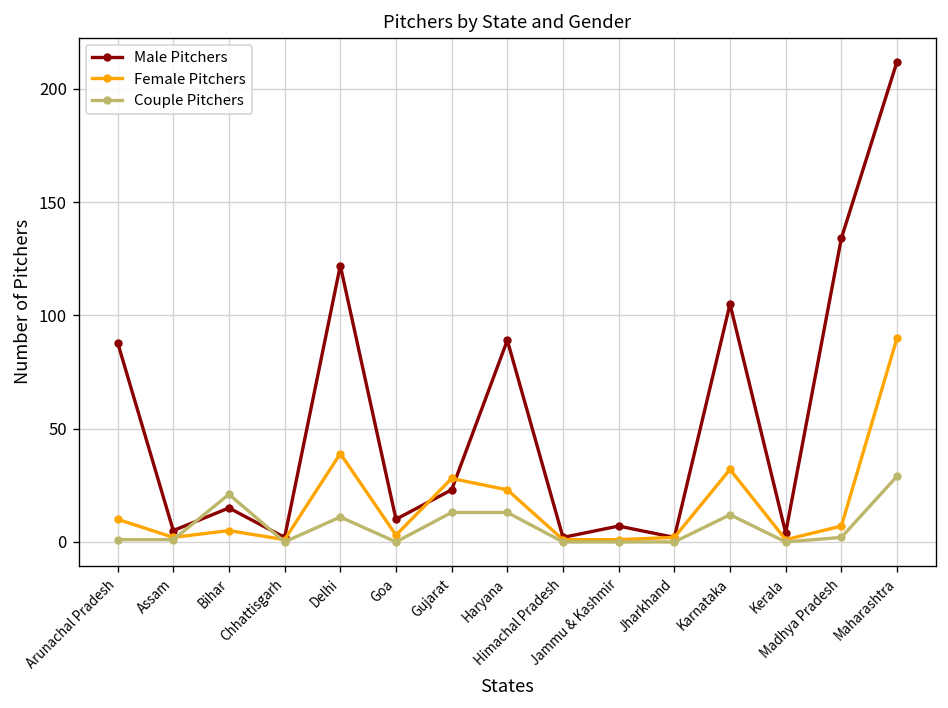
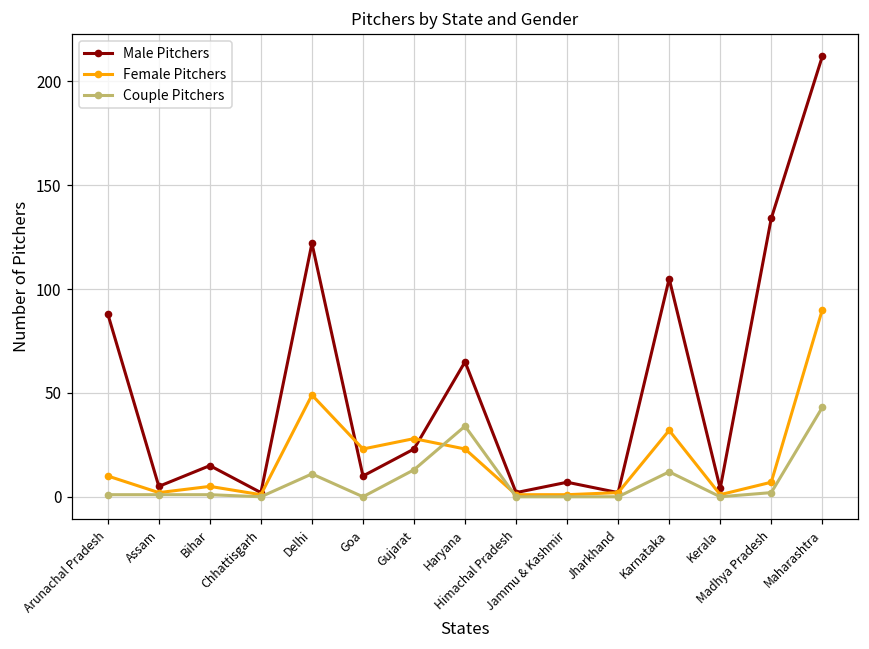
  {
    "Male Pitchers": {
      "Arunachal Pradesh": 88,
      "Assam": 5,
      "Bihar": 15,
      "Delhi": 122,
      "Goa": 10,
      "Gujarat": 23,
-     "Haryana": 89,
+     "Haryana": 65,
      "Jammu & Kashmir": 7,
      "Karnataka": 105,
      "Kerala": 4,
      "Madhya Pradesh": 134,
      "Maharashtra": 212
    },
    "Female Pitchers": {
      "Arunachal Pradesh": 10,
      "Bihar": 5,
-     "Delhi": 39,
-     "Goa": 3,
+     "Delhi": 49,
+     "Goa": 23,
      "Gujarat": 28,
      "Haryana": 23,
      "Karnataka": 32,
      "Madhya Pradesh": 7,
      "Maharashtra": 90
    },
    "Couple Pitchers": {
      "Arunachal Pradesh": 1,
-     "Bihar": 21,
+     "Bihar": 1,
      "Delhi": 11,
      "Goa": 0,
      "Gujarat": 13,
-     "Haryana": 13,
+     "Haryana": 34,
      "Jharkhand": 0,
      "Karnataka": 12,
      "Madhya Pradesh": 2,
-     "Maharashtra": 29
+     "Maharashtra": 43
    }
  }
